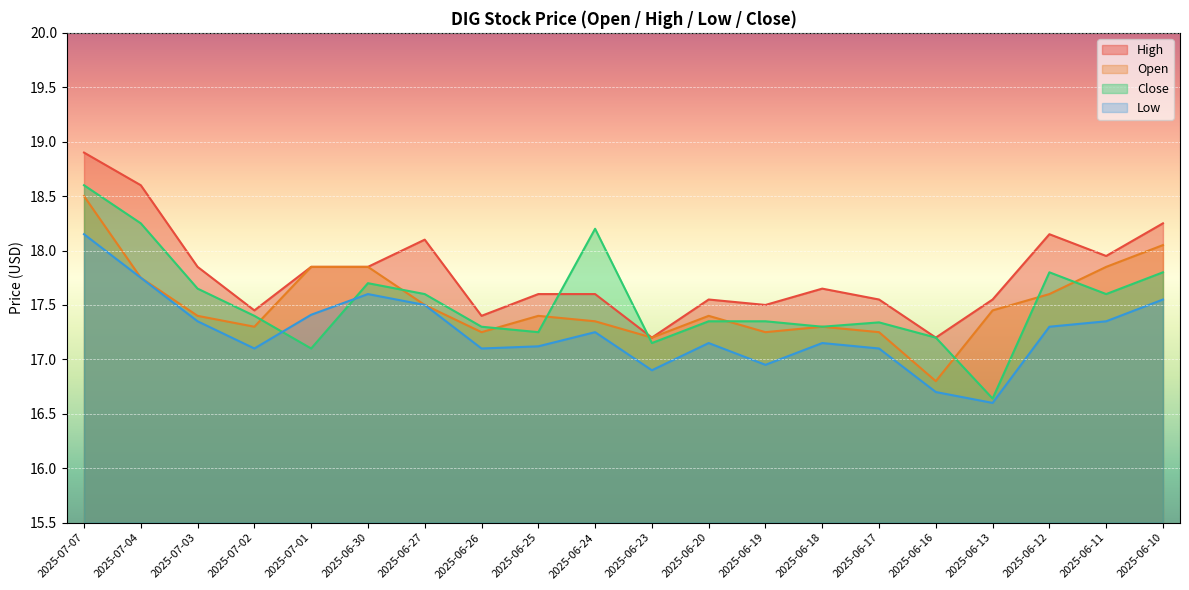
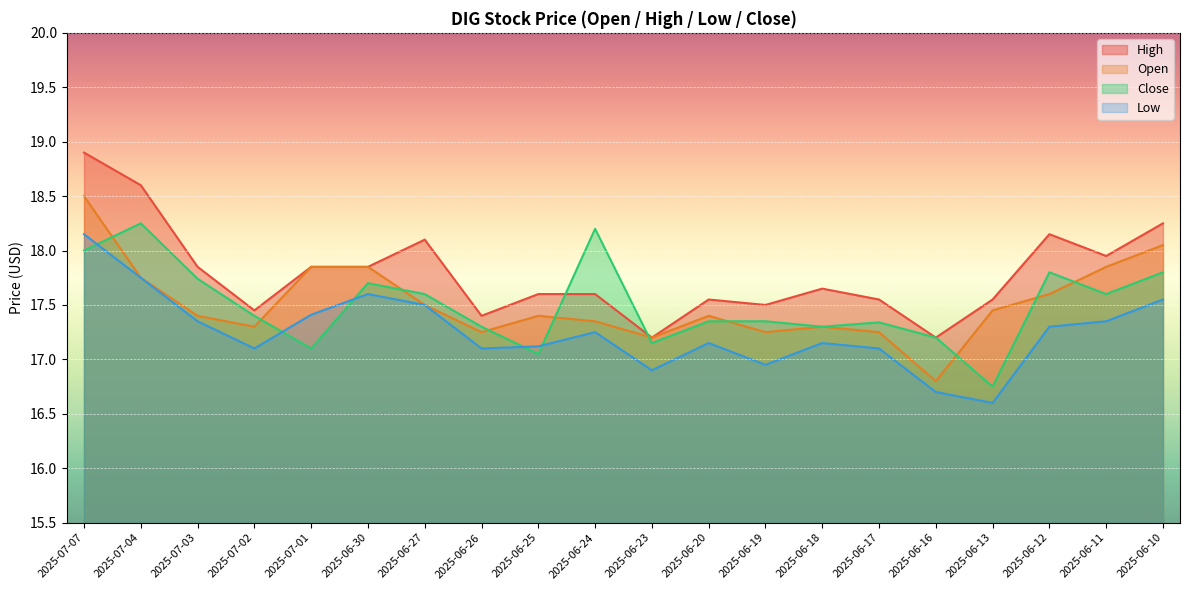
  {
    "Close": {
-     "2025-07-07": 18.6,
+     "2025-07-07": 18.0,
      "2025-07-04": 18.25,
-     "2025-07-03": 17.65,
+     "2025-07-03": 17.74,
      "2025-07-02": 17.40,
      "2025-07-01": 17.10,
      "2025-06-30": 17.70,
      "2025-06-27": 17.60,
      "2025-06-26": 17.30,
-     "2025-06-25": 17.25,
+     "2025-06-25": 17.05,
      "2025-06-24": 18.20,
      "2025-06-23": 17.15,
      "2025-06-20": 17.35,
      "2025-06-19": 17.35,
      "2025-06-17": 17.34,
-     "2025-06-13": 16.64,
+     "2025-06-13": 16.75,
      "2025-06-12": 17.80,
      "2025-06-11": 17.60,
      "2025-06-10": 17.80
    },
    "Low": {
      "2025-07-07": 18.15,
      "2025-07-03": 17.35,
      "2025-07-02": 17.10,
      "2025-07-01": 17.41,
      "2025-06-30": 17.60,
      "2025-06-26": 17.10,
      "2025-06-25": 17.12,
      "2025-06-24": 17.25,
      "2025-06-23": 16.90,
      "2025-06-20": 17.15,
      "2025-06-19": 16.95,
      "2025-06-18": 17.15,
      "2025-06-17": 17.10,
      "2025-06-16": 16.70,
      "2025-06-13": 16.60,
      "2025-06-12": 17.30,
      "2025-06-11": 17.35,
      "2025-06-10": 17.55
    }
  }
